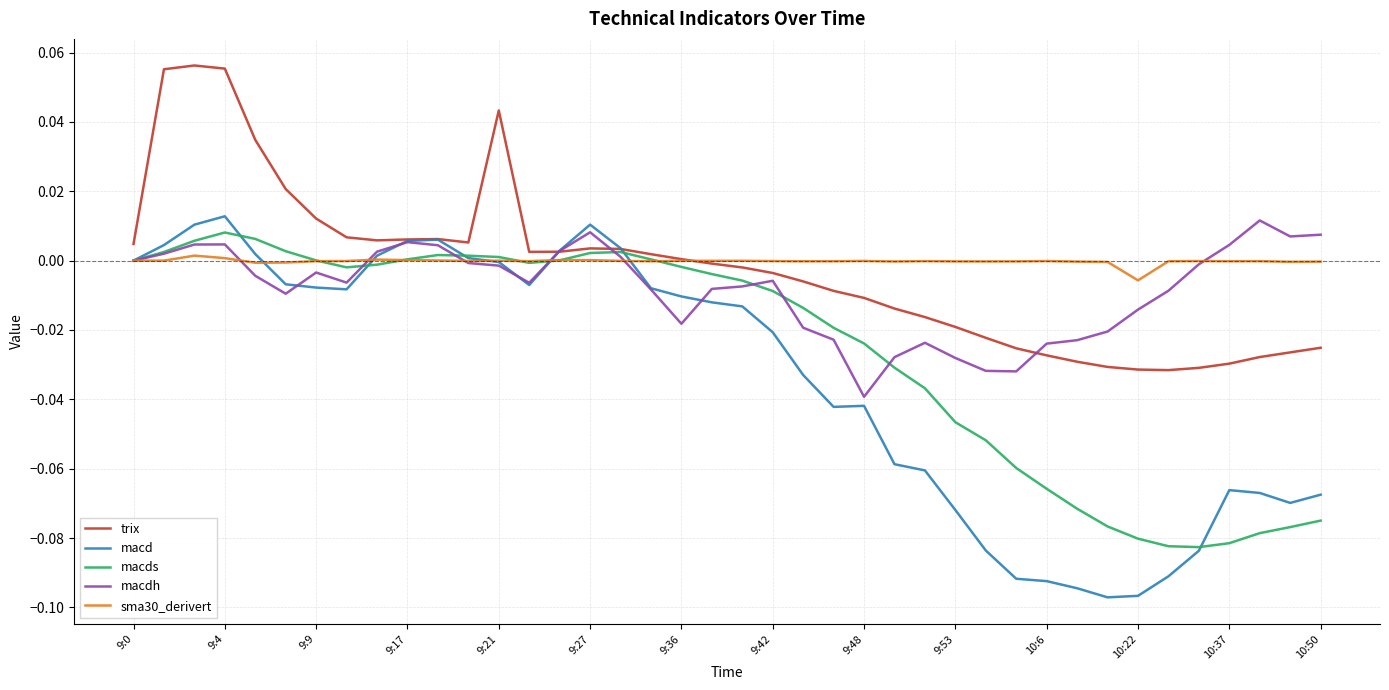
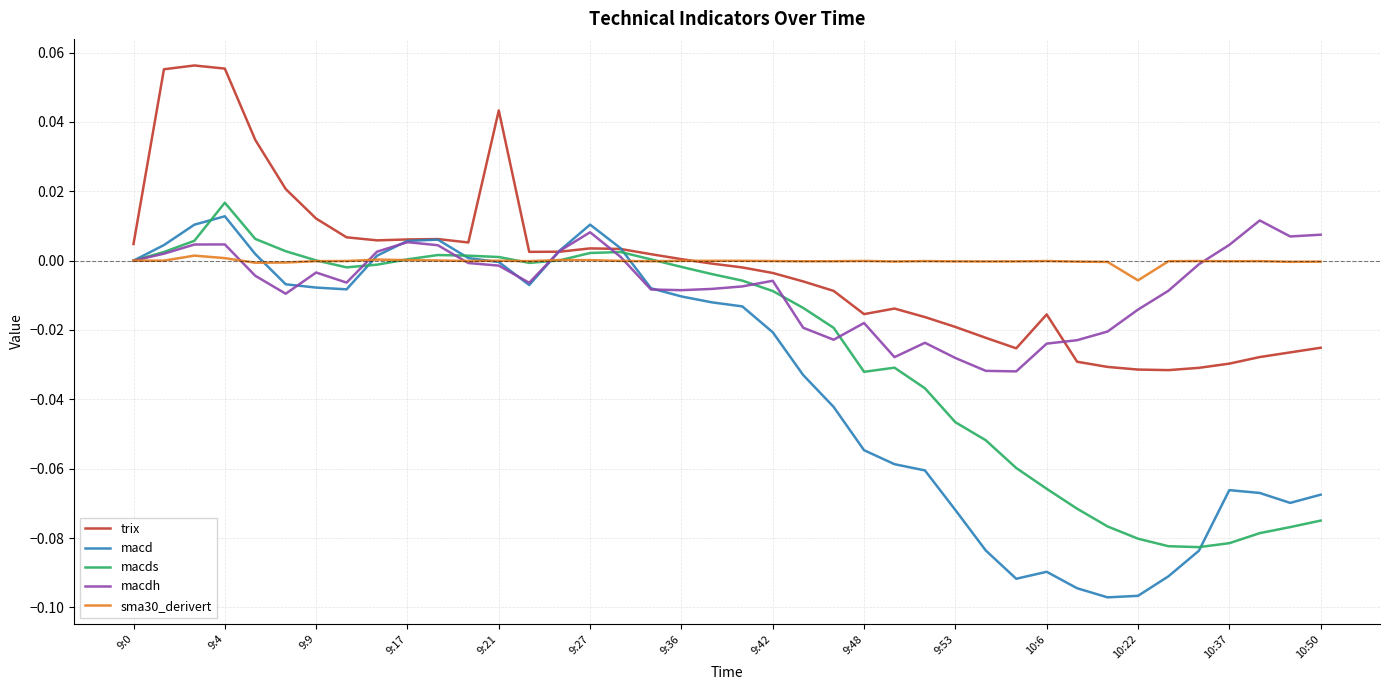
  {
    "trix": {
      "9:0": 0.005,
      "9:4": 0.055,
      "9:9": 0.012,
      "9:21": 0.043,
      "9:27": 0.004,
      "9:42": -0.004,
-     "9:48": -0.011,
+     "9:48": -0.015,
      "9:53": -0.019,
-     "10:6": -0.027,
+     "10:6": -0.016,
      "10:22": -0.031,
      "10:37": -0.030,
      "10:50": -0.025
    },
    "macd": {
      "9:4": 0.013,
      "9:9": -0.008,
      "9:27": 0.010,
      "9:36": -0.010,
      "9:42": -0.021,
-     "9:48": -0.042,
+     "9:48": -0.055,
      "9:53": -0.072,
-     "10:6": -0.092,
+     "10:6": -0.090,
      "10:22": -0.097,
      "10:37": -0.066,
      "10:50": -0.067
    },
    "macds": {
-     "9:4": 0.008,
+     "9:4": 0.017,
      "9:21": 0.001,
      "9:27": 0.002,
      "9:36": -0.002,
      "9:42": -0.009,
-     "9:48": -0.024,
+     "9:48": -0.032,
      "9:53": -0.047,
      "10:6": -0.066,
      "10:22": -0.080,
      "10:37": -0.081,
      "10:50": -0.075
    },
    "macdh": {
      "9:4": 0.005,
      "9:9": -0.003,
      "9:21": -0.001,
      "9:27": 0.008,
-     "9:36": -0.018,
+     "9:36": -0.009,
      "9:42": -0.006,
-     "9:48": -0.039,
+     "9:48": -0.018,
      "9:53": -0.028,
      "10:6": -0.024,
      "10:22": -0.014,
      "10:37": 0.005,
      "10:50": 0.007
    },
    "sma30_derivert": {
      "9:4": 0.001,
      "9:27": 0.000,
      "9:42": 0.000,
      "9:48": 0.000,
      "9:53": 0.000,
      "10:6": 0.000,
      "10:22": -0.006,
      "10:37": 0.000,
      "10:50": 0.000
    }
  }
